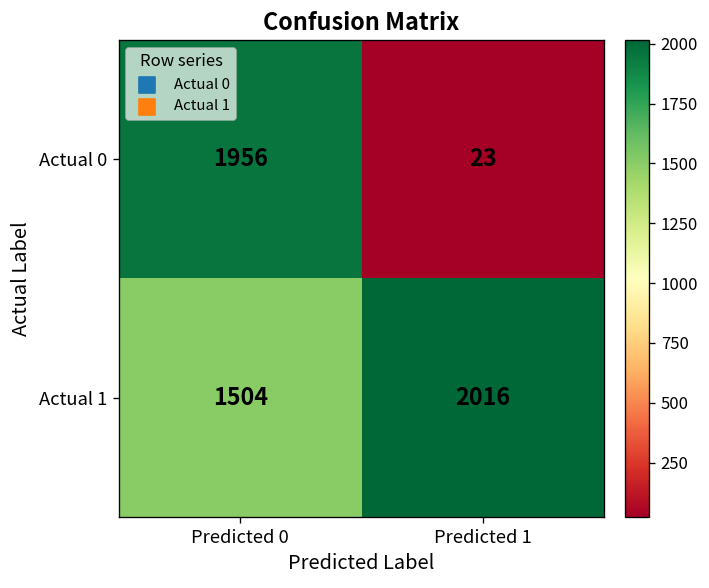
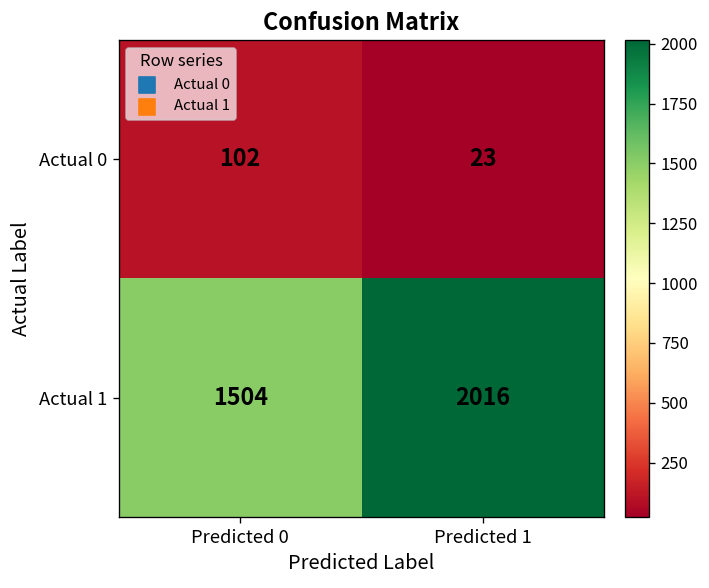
  {
    "Actual 0": {
-     "Predicted 0": 1956,
+     "Predicted 0": 102,
      "Predicted 1": 23
    },
    "Actual 1": {
      "Predicted 0": 1504,
      "Predicted 1": 2016
    }
  }
